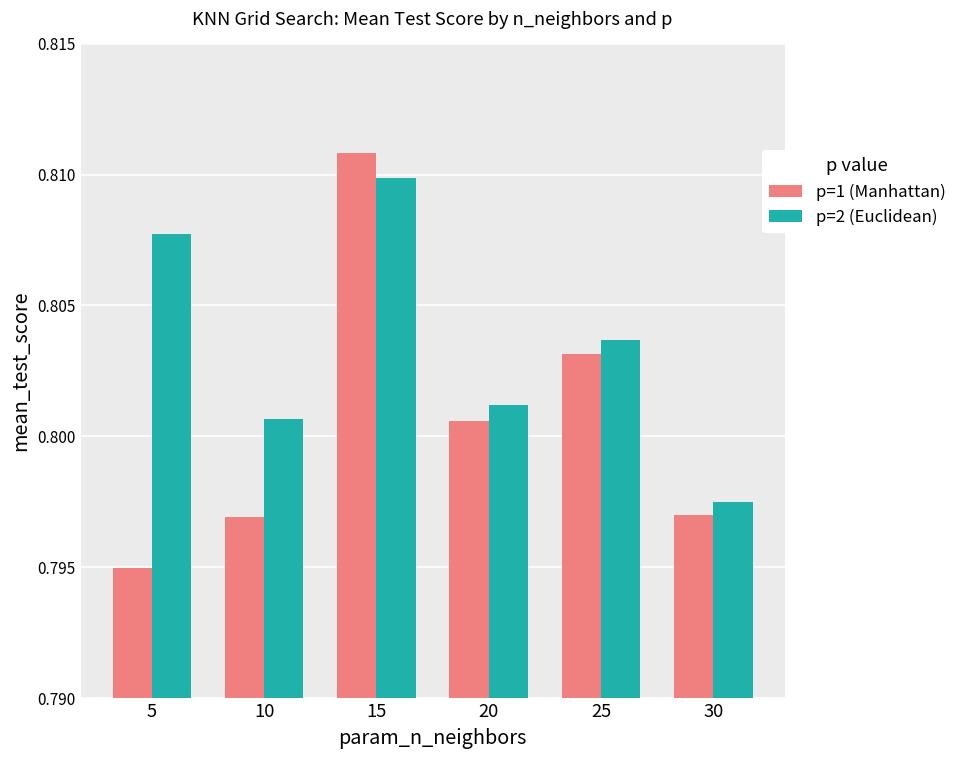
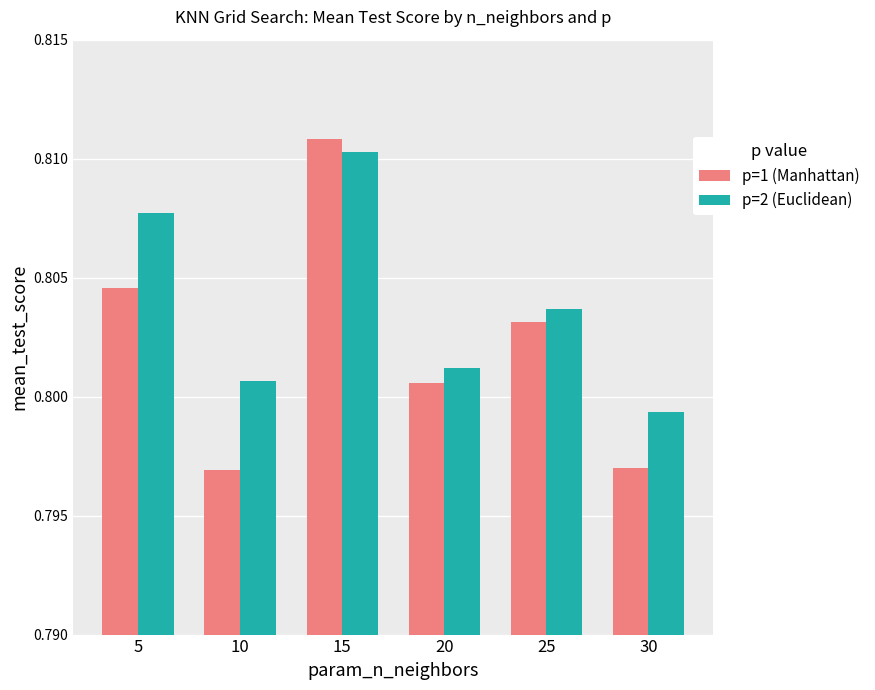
  {
    "p=1 (Manhattan)": {
-     "5": 0.7950,
+     "5": 0.8045,
      "10": 0.7969,
      "15": 0.8108,
      "20": 0.8006,
      "25": 0.8031,
      "30": 0.7970
    },
    "p=2 (Euclidean)": {
      "5": 0.8077,
      "10": 0.8007,
-     "15": 0.8099,
+     "15": 0.8103,
      "20": 0.8012,
      "25": 0.8037,
-     "30": 0.7975
+     "30": 0.7994
    }
  }
